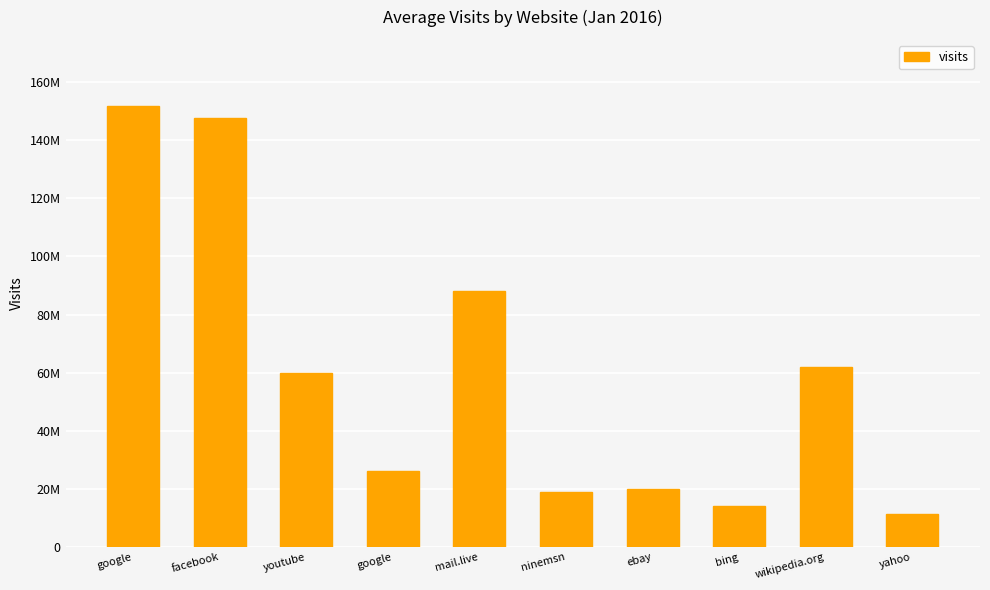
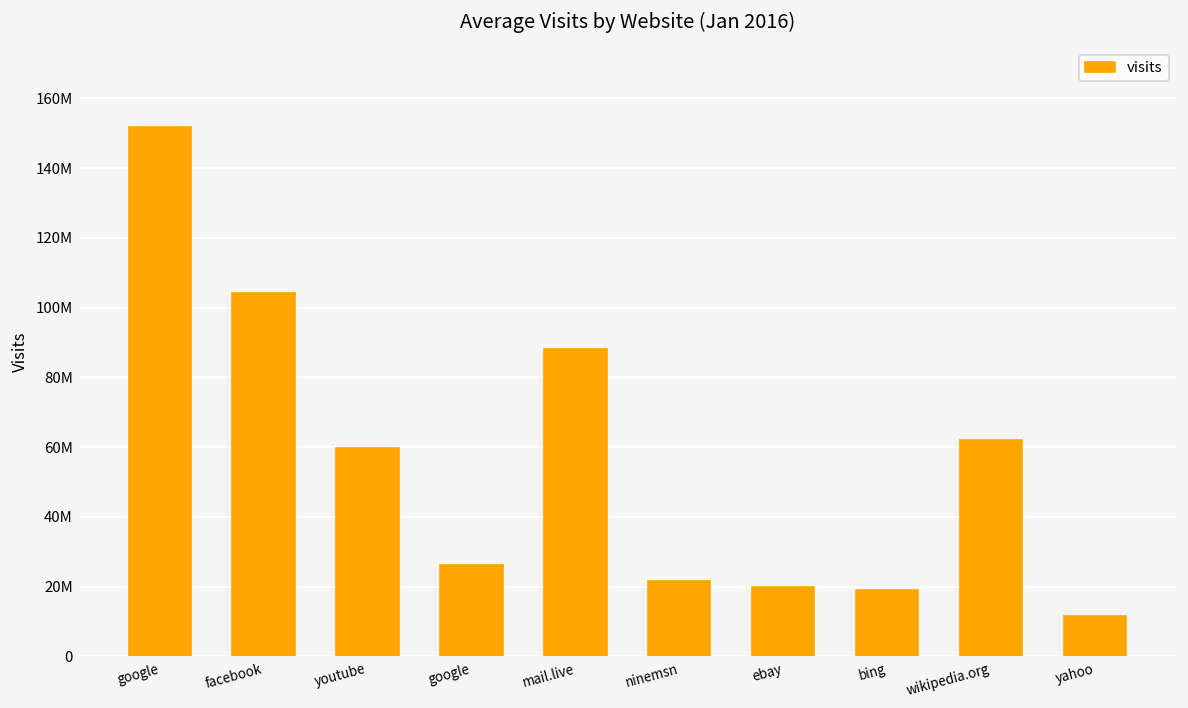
  {
-   "facebook": 148000000,
+   "facebook": 104000000,
    "youtube": 60000000,
    "mail.live": 88000000,
-   "ninemsn": 19000000,
+   "ninemsn": 22000000,
    "ebay": 20000000,
-   "bing": 14000000,
+   "bing": 19000000,
    "wikipedia.org": 62000000,
    "yahoo": 11000000
  }
